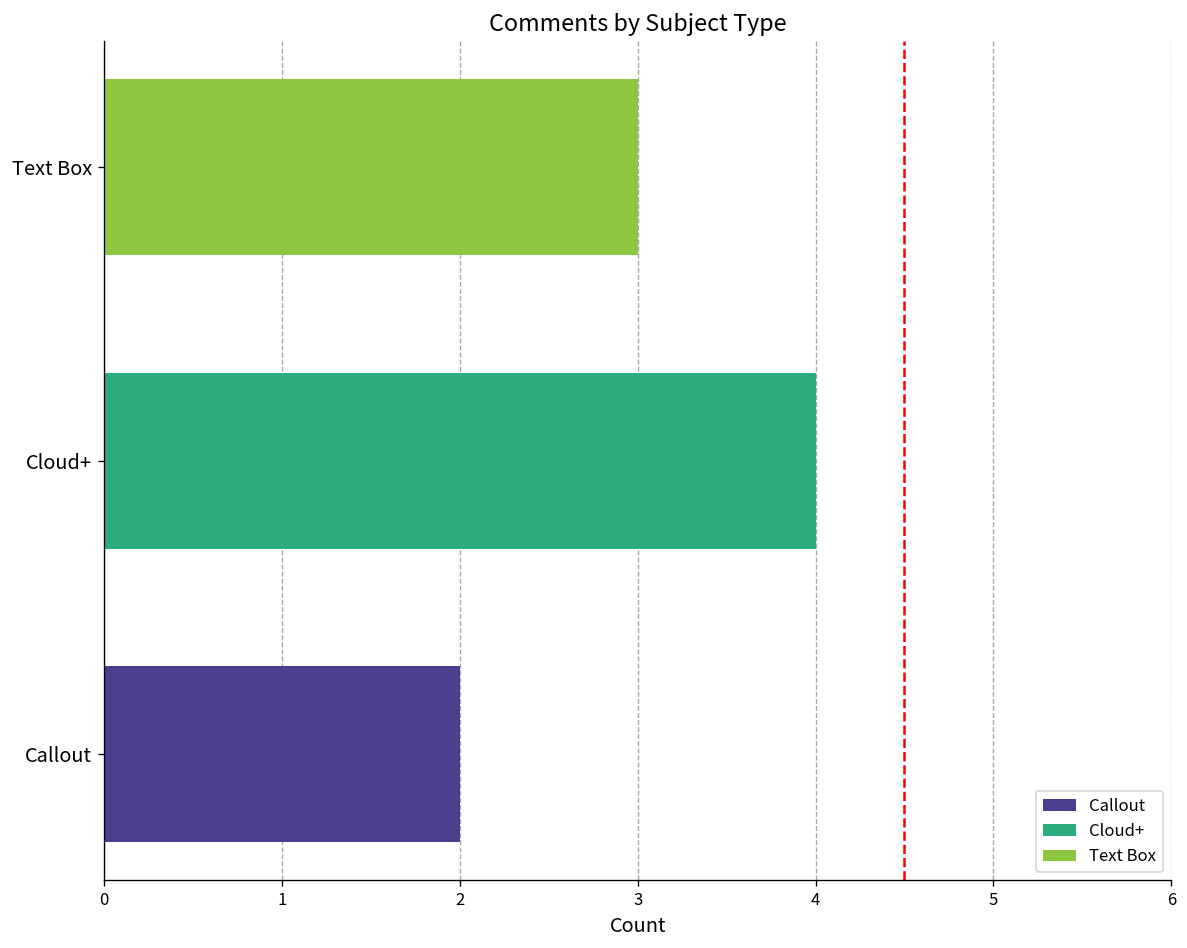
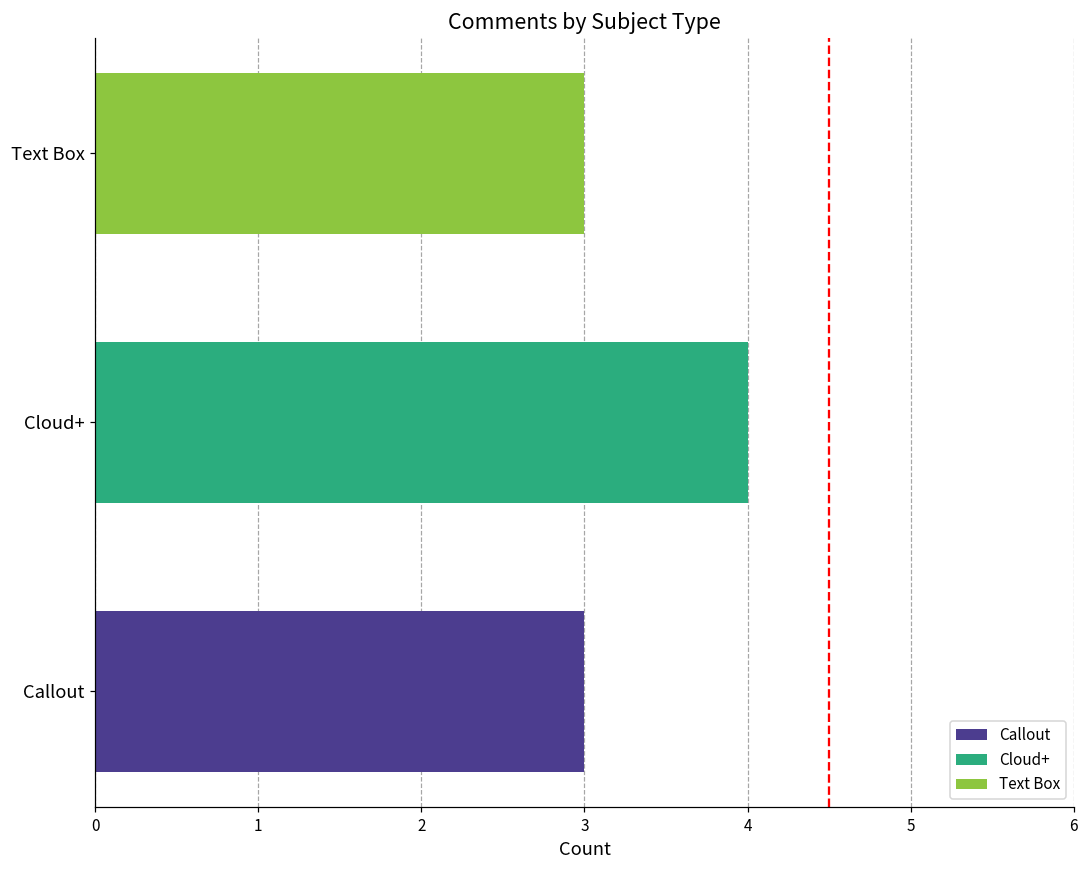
  {
    "Text Box": 3,
    "Cloud+": 4,
-   "Callout": 2
+   "Callout": 3
  }
